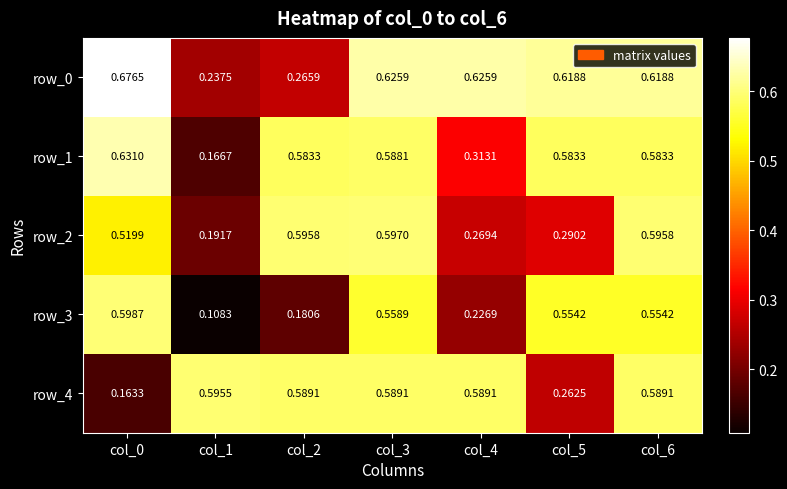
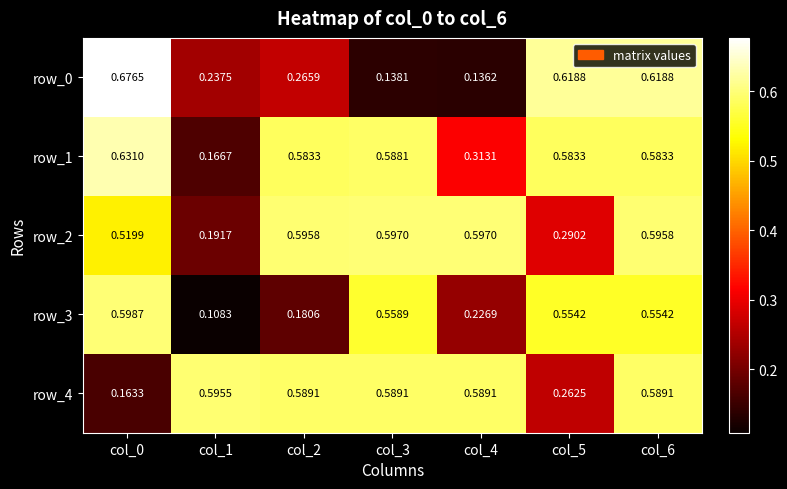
  {
    "row_0": {
      "col_0": 0.6765,
      "col_1": 0.2375,
      "col_2": 0.2659,
-     "col_3": 0.6259,
-     "col_4": 0.6259,
+     "col_3": 0.1381,
+     "col_4": 0.1362,
      "col_5": 0.6188,
      "col_6": 0.6188
    },
    "row_1": {
      "col_0": 0.6310,
      "col_1": 0.1667,
      "col_2": 0.5833,
      "col_3": 0.5881,
      "col_4": 0.3131,
      "col_5": 0.5833,
      "col_6": 0.5833
    },
    "row_2": {
      "col_0": 0.5199,
      "col_1": 0.1917,
      "col_2": 0.5958,
      "col_3": 0.5970,
-     "col_4": 0.2694,
+     "col_4": 0.5970,
      "col_5": 0.2902,
      "col_6": 0.5958
    },
    "row_3": {
      "col_0": 0.5987,
      "col_1": 0.1083,
      "col_2": 0.1806,
      "col_3": 0.5589,
      "col_4": 0.2269,
      "col_5": 0.5542,
      "col_6": 0.5542
    },
    "row_4": {
      "col_0": 0.1633,
      "col_1": 0.5955,
      "col_2": 0.5891,
      "col_3": 0.5891,
      "col_4": 0.5891,
      "col_5": 0.2625,
      "col_6": 0.5891
    }
  }
